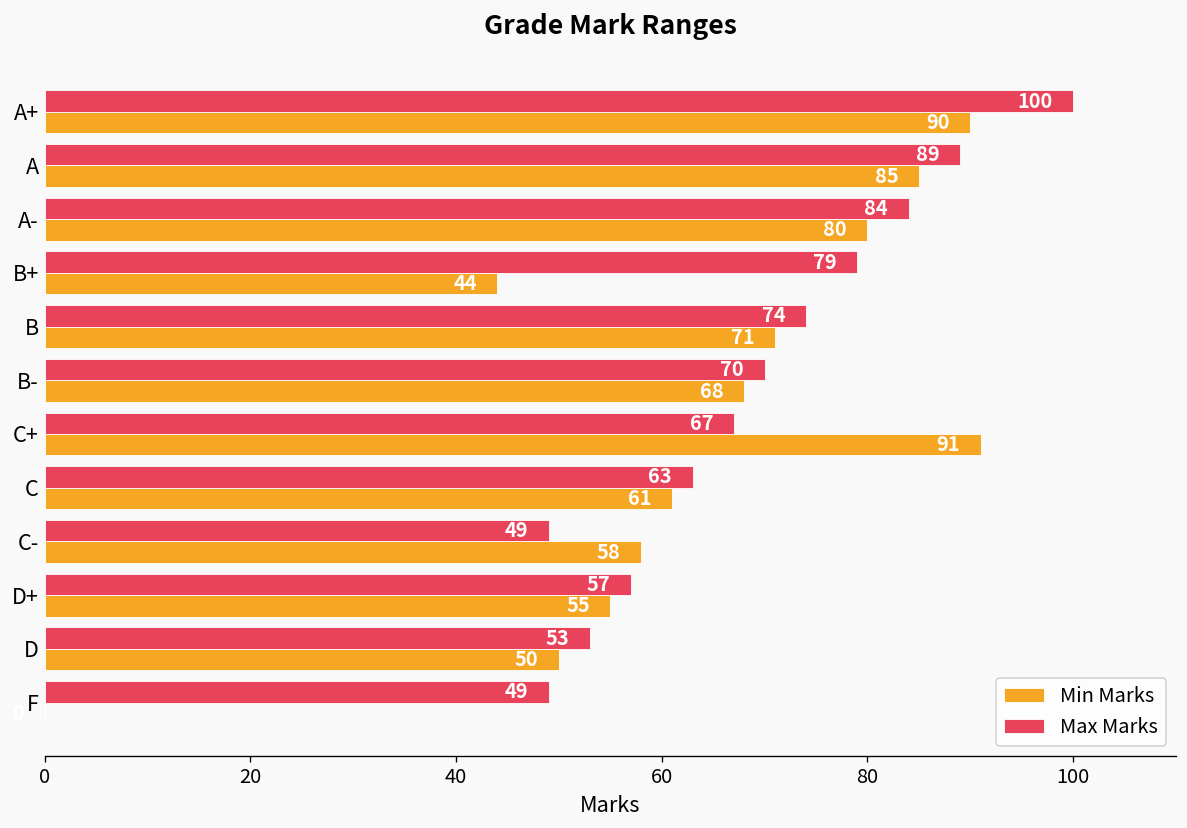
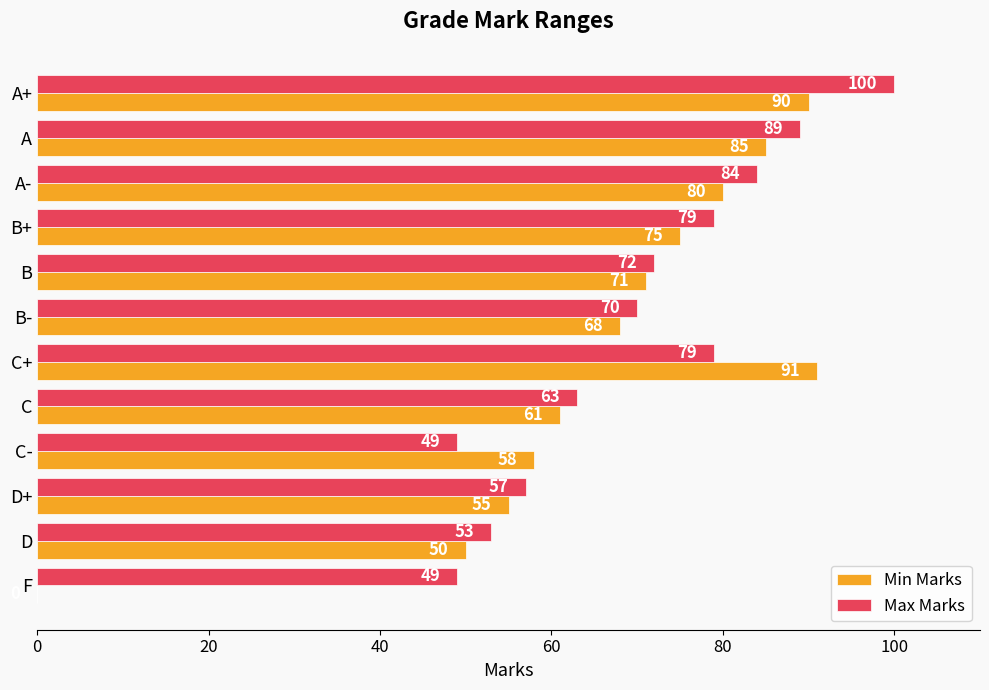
  {
    "Min Marks": {
      "A+": 90,
      "A": 85,
      "A-": 80,
-     "B+": 44,
+     "B+": 75,
      "B": 71,
      "B-": 68,
      "C+": 91,
      "C": 61,
      "C-": 58,
      "D+": 55,
      "D": 50
    },
    "Max Marks": {
      "A+": 100,
      "A": 89,
      "A-": 84,
      "B+": 79,
-     "B": 74,
+     "B": 72,
      "B-": 70,
-     "C+": 67,
+     "C+": 79,
      "C": 63,
      "C-": 49,
      "D+": 57,
      "D": 53,
      "F": 49
    }
  }
